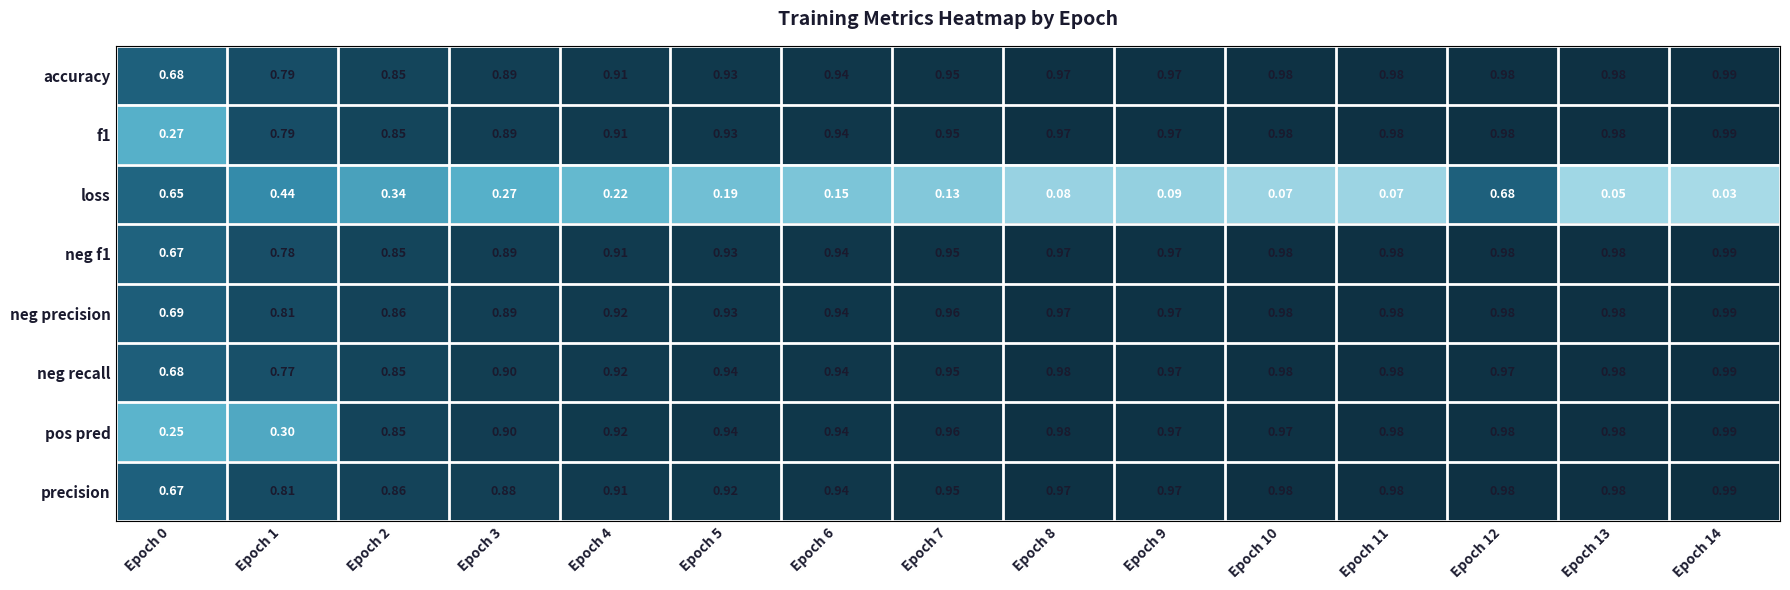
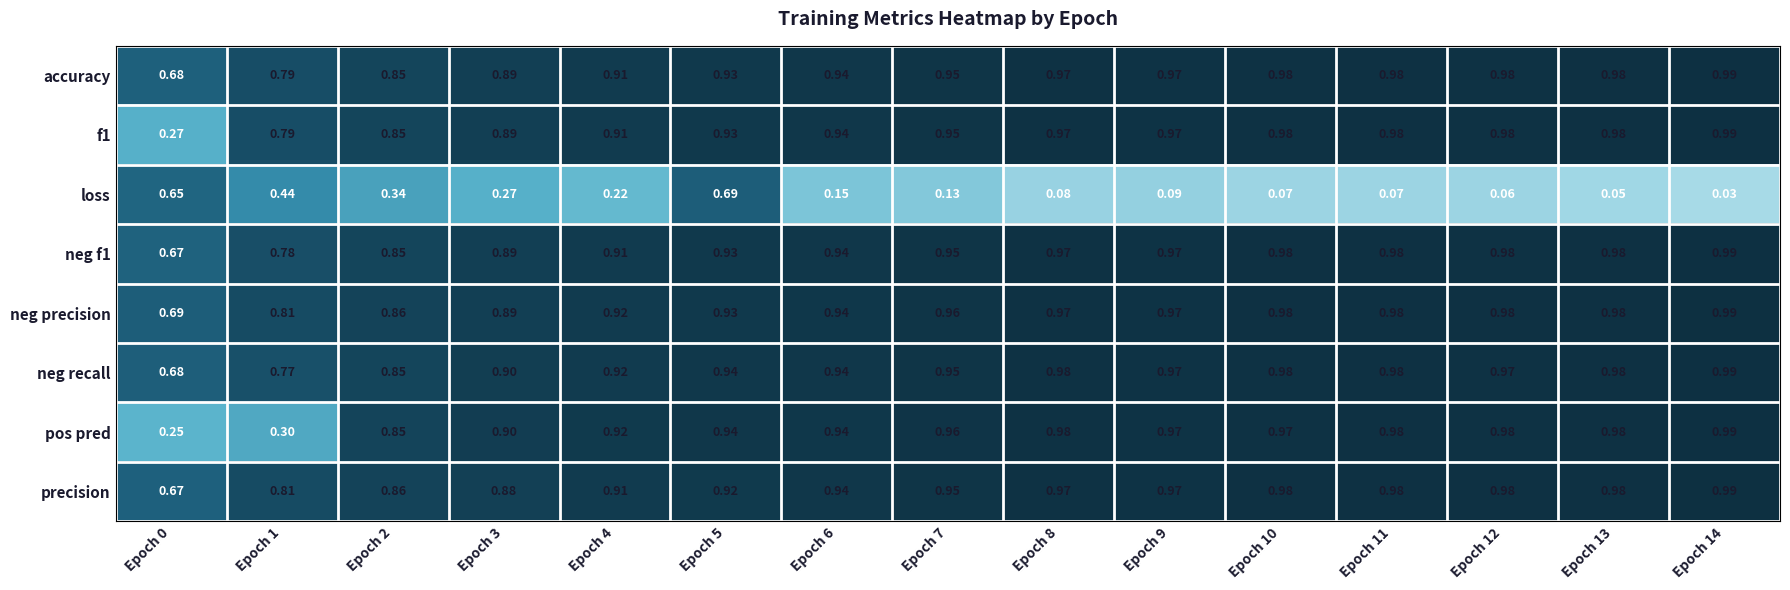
  {
    "accuracy": {
      "Epoch 0": 0.68,
      "Epoch 1": 0.79
    },
    "f1": {
      "Epoch 0": 0.27,
      "Epoch 1": 0.79
    },
    "loss": {
      "Epoch 0": 0.65,
      "Epoch 1": 0.44,
      "Epoch 2": 0.34,
      "Epoch 3": 0.27,
      "Epoch 4": 0.22,
-     "Epoch 5": 0.19,
+     "Epoch 5": 0.69,
      "Epoch 6": 0.15,
      "Epoch 7": 0.13,
      "Epoch 8": 0.08,
      "Epoch 9": 0.09,
      "Epoch 10": 0.07,
      "Epoch 11": 0.07,
-     "Epoch 12": 0.68,
+     "Epoch 12": 0.06,
      "Epoch 13": 0.05,
      "Epoch 14": 0.03
    },
    "neg f1": {
      "Epoch 0": 0.67,
      "Epoch 1": 0.78
    },
    "neg precision": {
      "Epoch 0": 0.69,
      "Epoch 1": 0.81
    },
    "neg recall": {
      "Epoch 0": 0.68,
      "Epoch 1": 0.77
    },
    "pos pred": {
      "Epoch 0": 0.25,
      "Epoch 1": 0.30
    },
    "precision": {
      "Epoch 0": 0.67,
      "Epoch 1": 0.81
    }
  }
